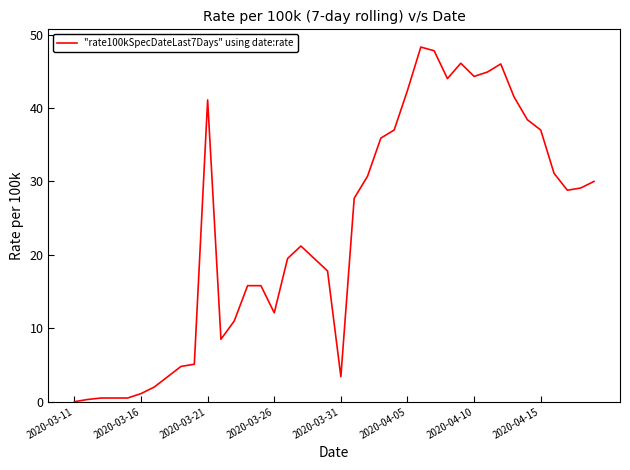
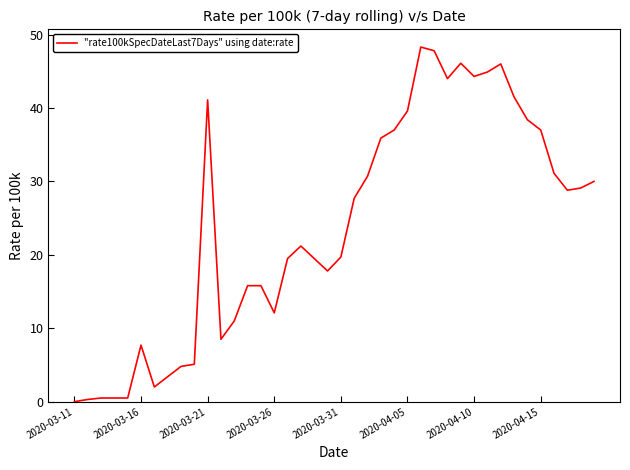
  {
    "2020-03-11": 0,
-   "2020-03-16": 1,
+   "2020-03-16": 8,
    "2020-03-21": 41,
    "2020-03-26": 12,
-   "2020-03-31": 3,
-   "2020-04-05": 42,
+   "2020-03-31": 20,
+   "2020-04-05": 40,
    "2020-04-10": 44,
    "2020-04-15": 37
  }
